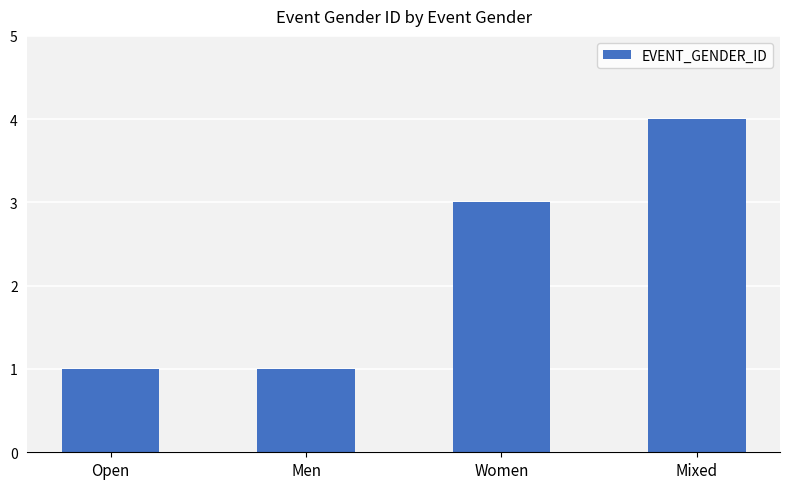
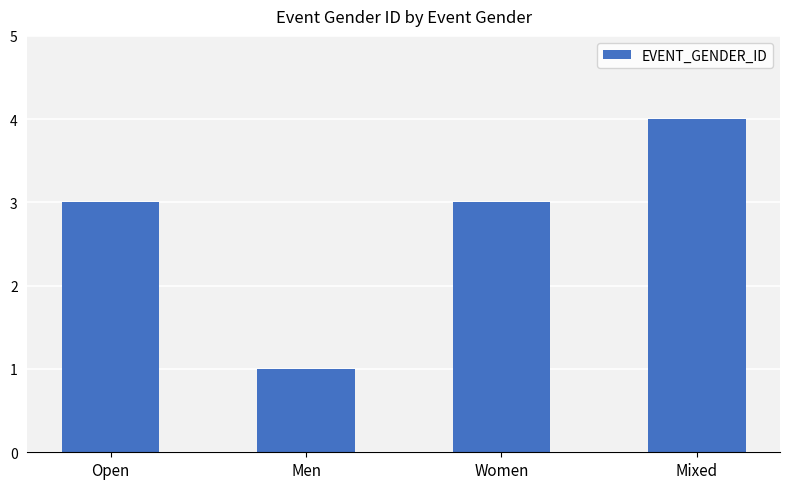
  {
-   "Open": 1,
+   "Open": 3,
    "Men": 1,
    "Women": 3,
    "Mixed": 4
  }
